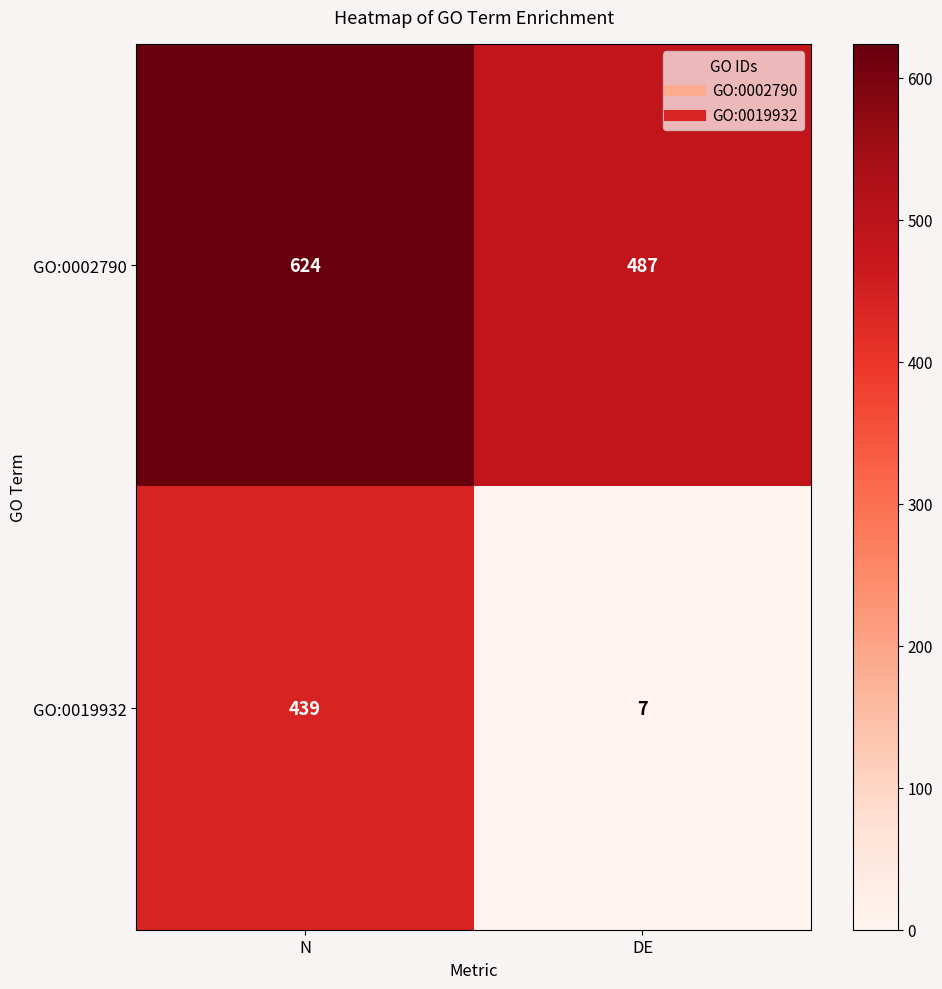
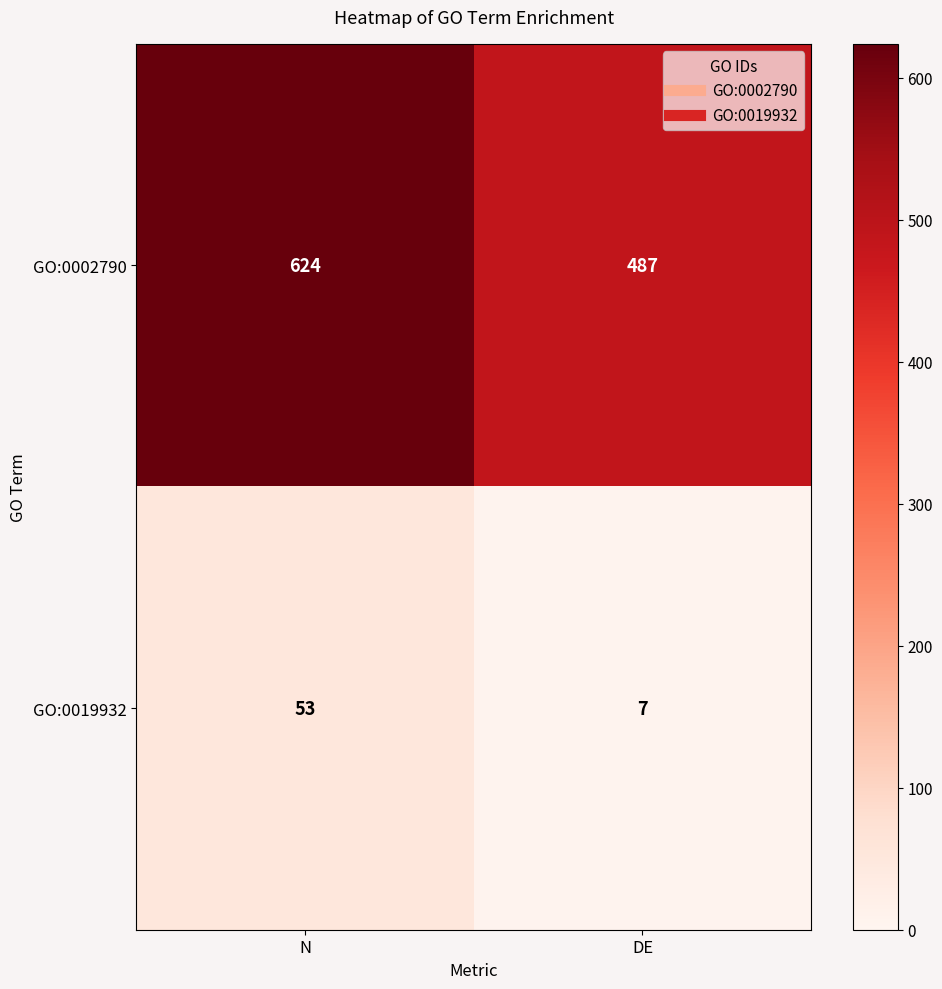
  {
    "GO:0002790": {
      "N": 624,
      "DE": 487
    },
    "GO:0019932": {
-     "N": 439,
+     "N": 53,
      "DE": 7
    }
  }
